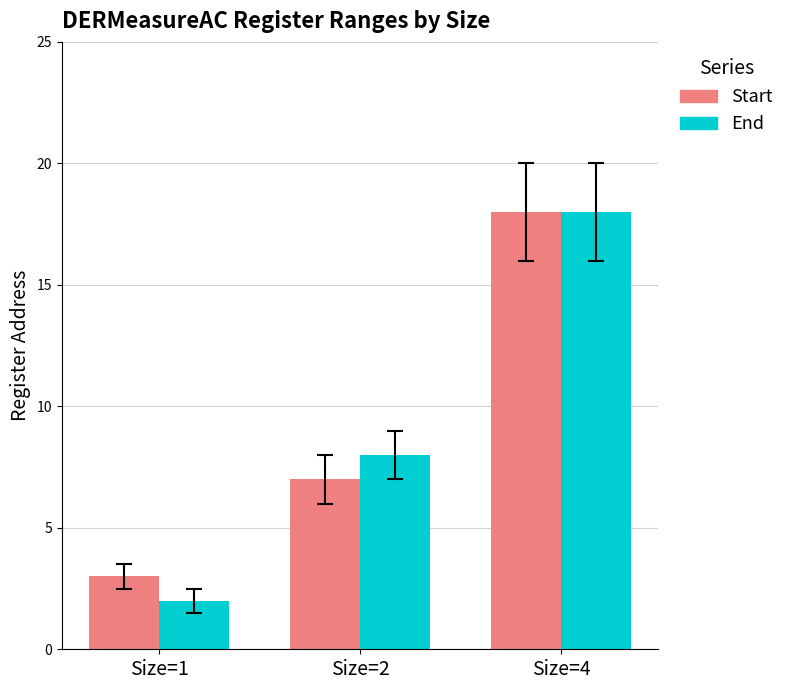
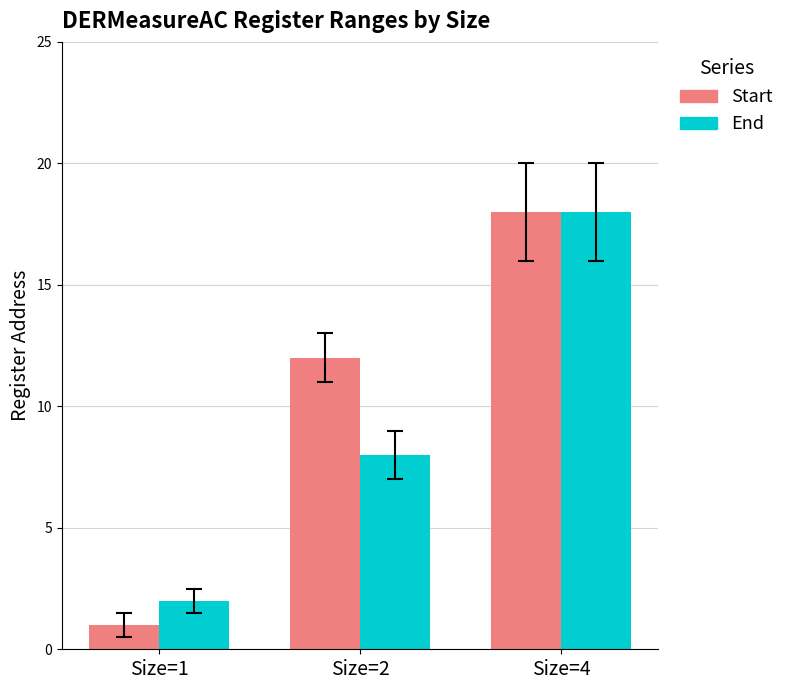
  {
    "Start": {
-     "Size=1": 3,
-     "Size=2": 7,
+     "Size=1": 1,
+     "Size=2": 12,
      "Size=4": 18
    },
    "End": {
      "Size=1": 2,
      "Size=2": 8,
      "Size=4": 18
    }
  }
